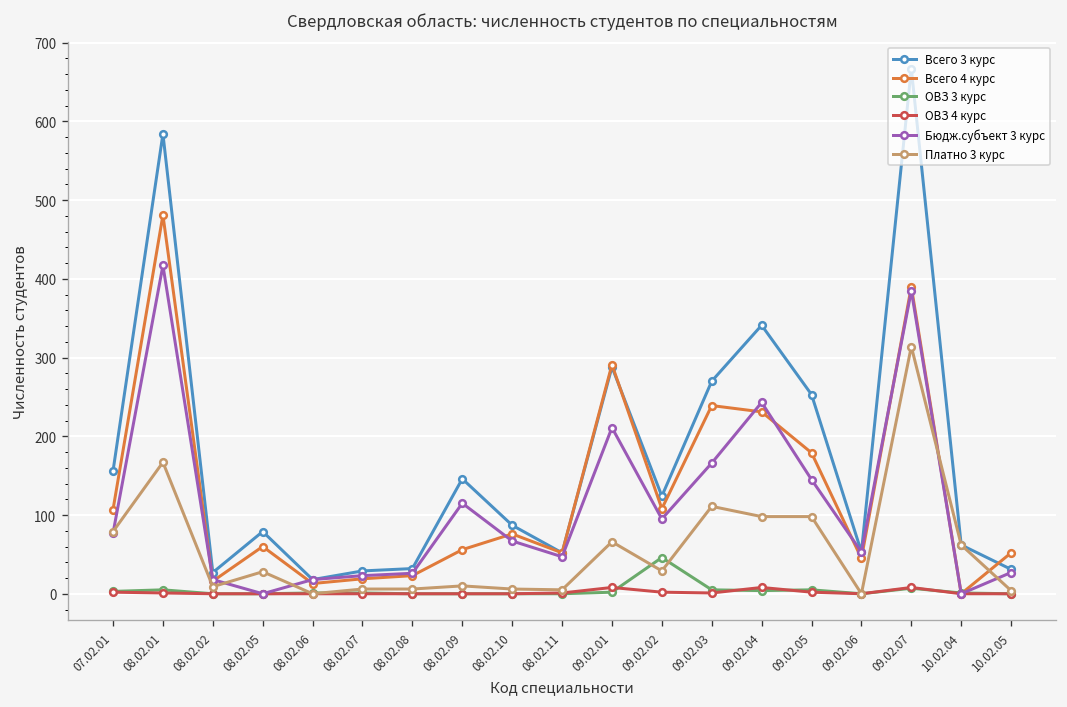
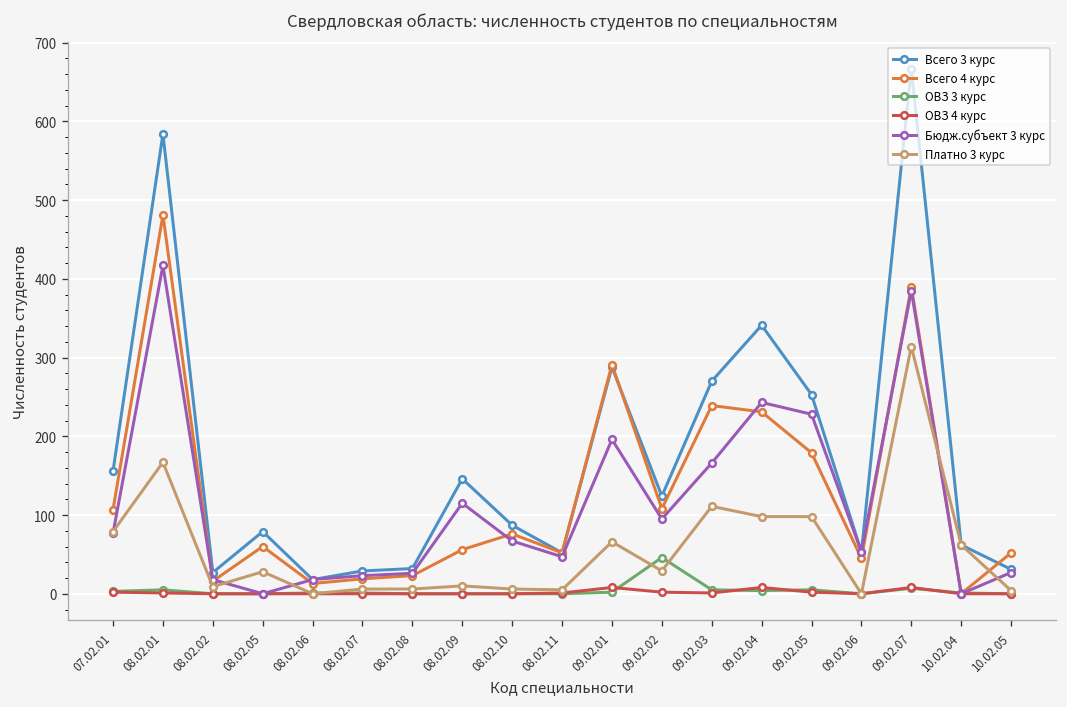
  {
    "Всего 3 курс": {
      "07.02.01": 160,
      "08.02.01": 580,
      "08.02.02": 30,
      "08.02.05": 80,
      "08.02.07": 30,
      "08.02.08": 30,
      "08.02.09": 150,
      "08.02.10": 90,
      "09.02.02": 120,
      "09.02.03": 270,
      "09.02.04": 340,
      "09.02.05": 250,
      "10.02.05": 30
    },
    "ОВЗ 3 курс": {
      "08.02.01": 10,
      "09.02.01": 0,
      "09.02.02": 50,
      "09.02.03": 10,
      "09.02.04": 0
    },
    "Бюдж.субъект 3 курс": {
      "08.02.01": 420,
      "08.02.07": 20,
      "08.02.09": 120,
      "08.02.10": 70,
      "08.02.11": 50,
-     "09.02.01": 210,
+     "09.02.01": 200,
      "09.02.02": 100,
      "09.02.03": 170,
      "09.02.04": 240,
-     "09.02.05": 150,
+     "09.02.05": 230,
      "09.02.07": 390,
      "10.02.05": 30
    },
    "Платно 3 курс": {
      "08.02.01": 170,
      "08.02.02": 10,
      "08.02.05": 30,
      "08.02.07": 10,
      "08.02.08": 10,
      "08.02.09": 10,
      "08.02.10": 10,
      "08.02.11": 10,
      "09.02.01": 70,
      "09.02.02": 30,
      "09.02.03": 110,
      "09.02.04": 100,
      "09.02.05": 100,
      "09.02.07": 310,
      "10.02.05": 0
    }
  }
